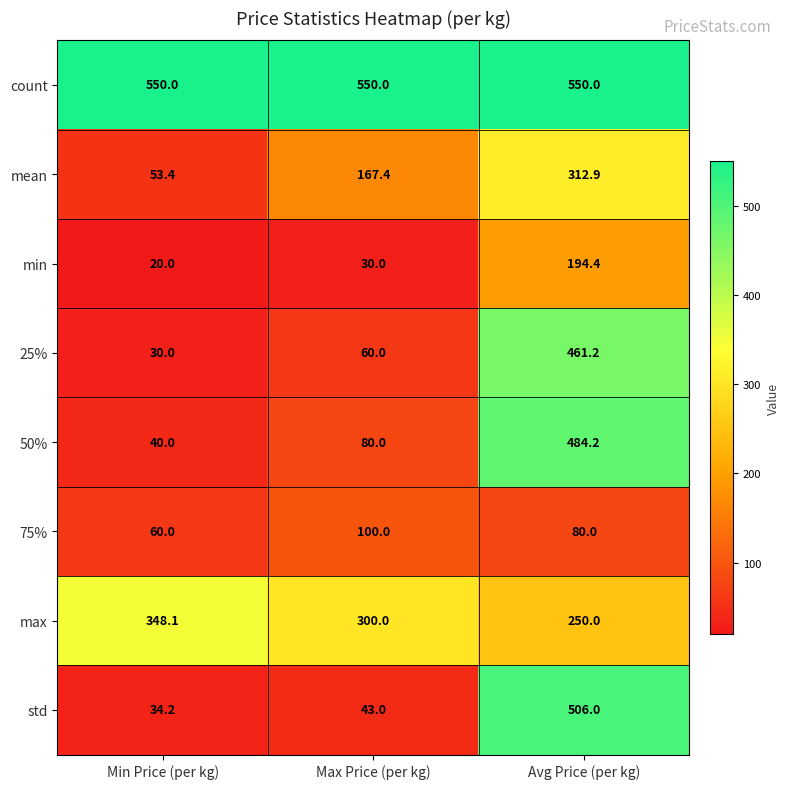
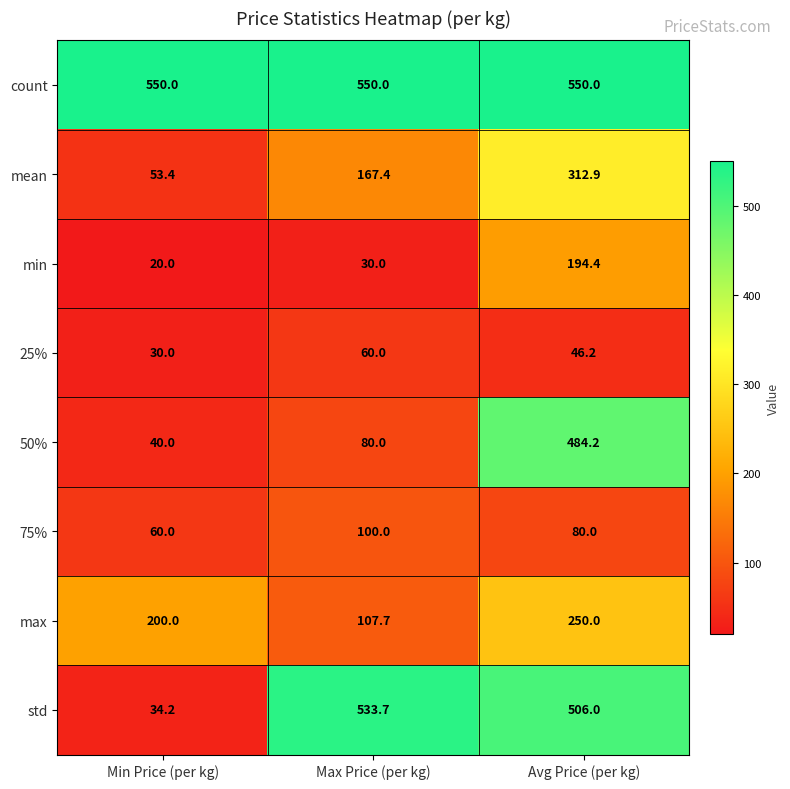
  {
    "count": {
      "Min Price (per kg)": 550.0,
      "Max Price (per kg)": 550.0,
      "Avg Price (per kg)": 550.0
    },
    "mean": {
      "Min Price (per kg)": 53.4,
      "Max Price (per kg)": 167.4,
      "Avg Price (per kg)": 312.9
    },
    "min": {
      "Min Price (per kg)": 20.0,
      "Max Price (per kg)": 30.0,
      "Avg Price (per kg)": 194.4
    },
    "25%": {
      "Min Price (per kg)": 30.0,
      "Max Price (per kg)": 60.0,
-     "Avg Price (per kg)": 461.2
+     "Avg Price (per kg)": 46.2
    },
    "50%": {
      "Min Price (per kg)": 40.0,
      "Max Price (per kg)": 80.0,
      "Avg Price (per kg)": 484.2
    },
    "75%": {
      "Min Price (per kg)": 60.0,
      "Max Price (per kg)": 100.0,
      "Avg Price (per kg)": 80.0
    },
    "max": {
-     "Min Price (per kg)": 348.1,
-     "Max Price (per kg)": 300.0,
+     "Min Price (per kg)": 200.0,
+     "Max Price (per kg)": 107.7,
      "Avg Price (per kg)": 250.0
    },
    "std": {
      "Min Price (per kg)": 34.2,
-     "Max Price (per kg)": 43.0,
+     "Max Price (per kg)": 533.7,
      "Avg Price (per kg)": 506.0
    }
  }
